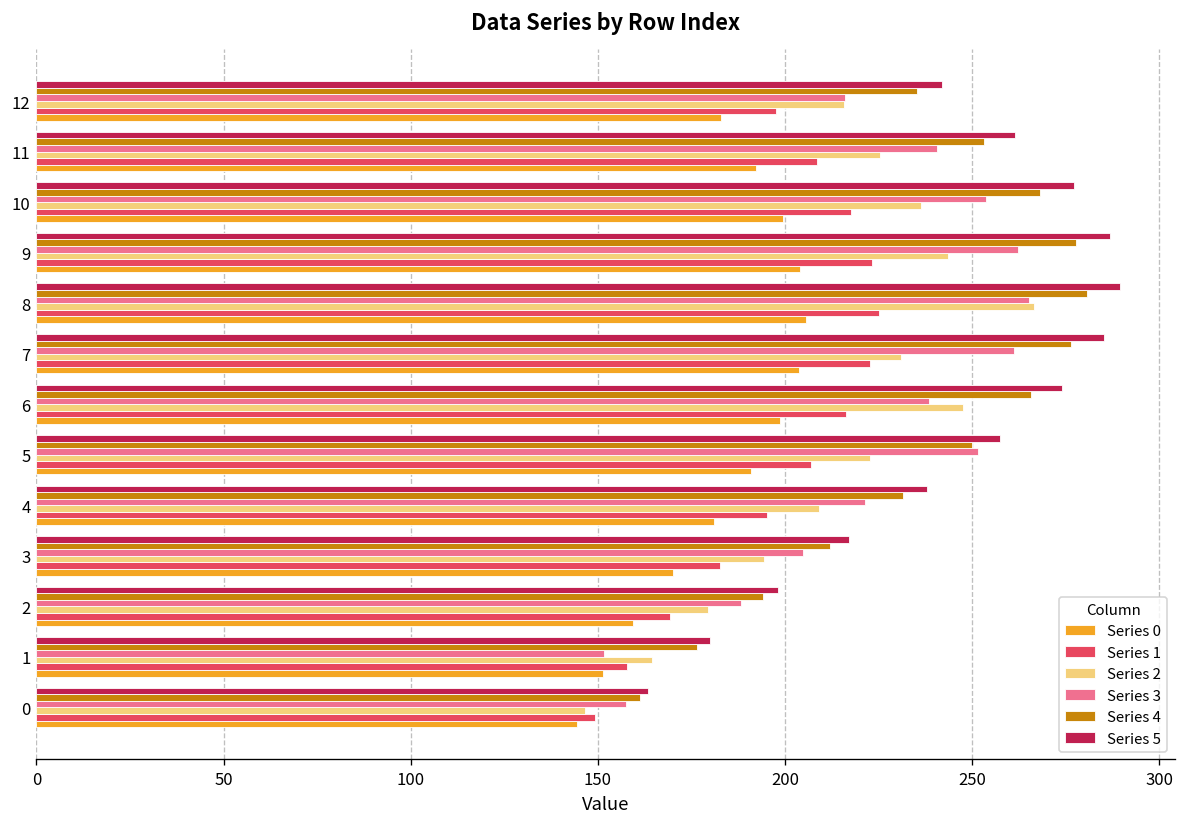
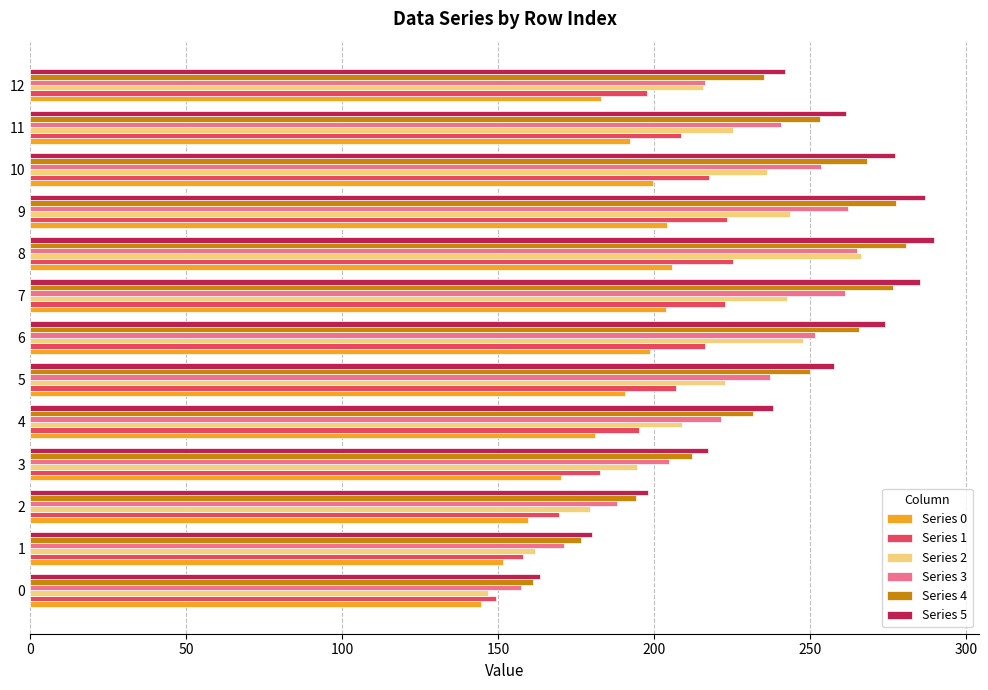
  {
    "Series 2": {
      "12": 216,
      "11": 225,
      "10": 236,
      "9": 243,
      "8": 266,
-     "7": 231,
+     "7": 243,
      "6": 248,
      "5": 223,
      "4": 209,
      "3": 195,
      "2": 179,
-     "1": 164,
+     "1": 162,
      "0": 147
    },
    "Series 3": {
      "12": 216,
      "11": 241,
      "10": 254,
      "9": 262,
      "8": 265,
      "7": 261,
-     "6": 239,
-     "5": 252,
+     "6": 252,
+     "5": 237,
      "4": 221,
      "3": 205,
      "2": 188,
-     "1": 152,
+     "1": 171,
      "0": 157
    }
  }
